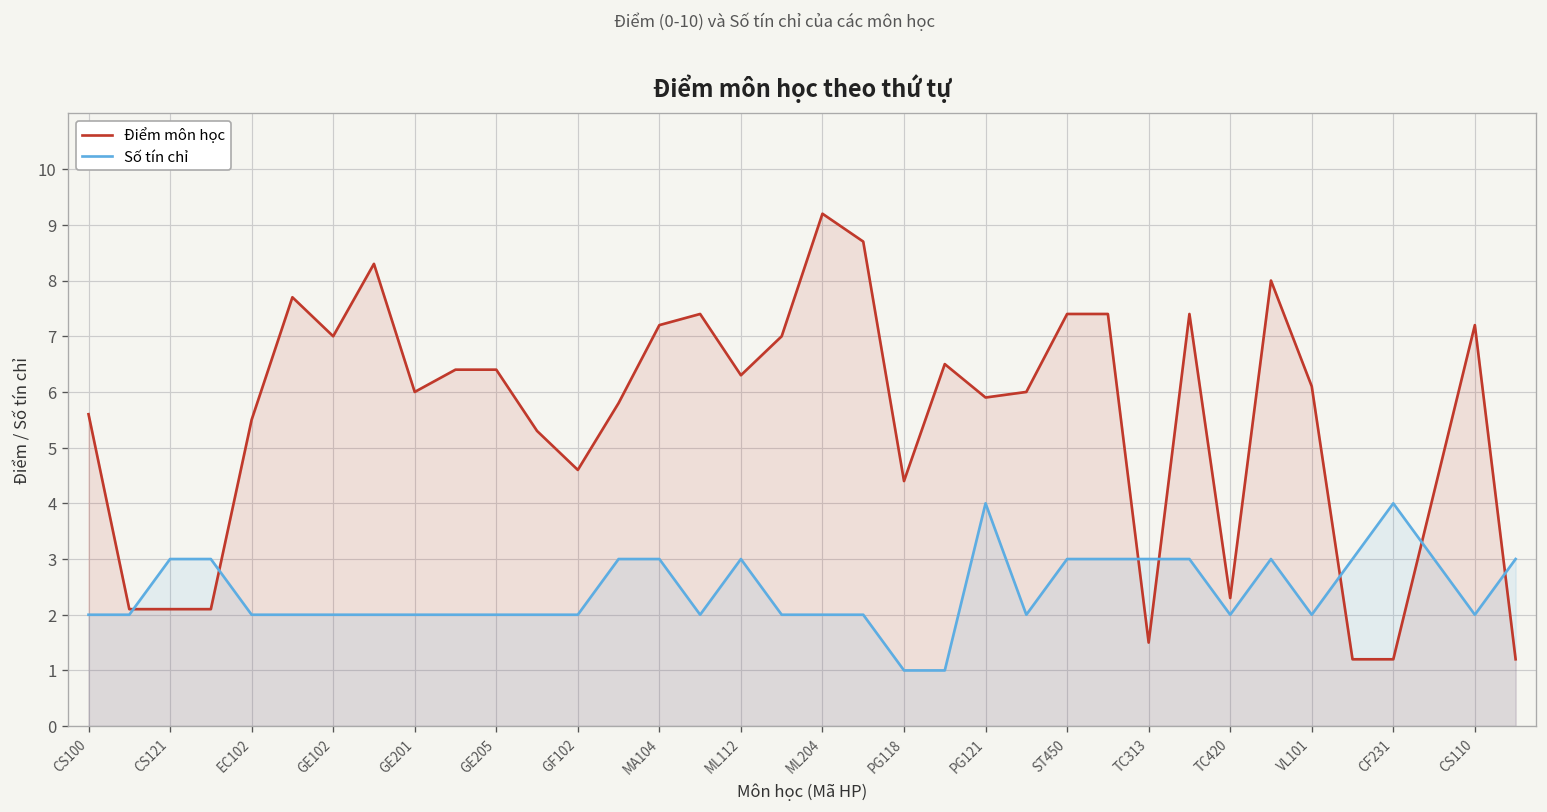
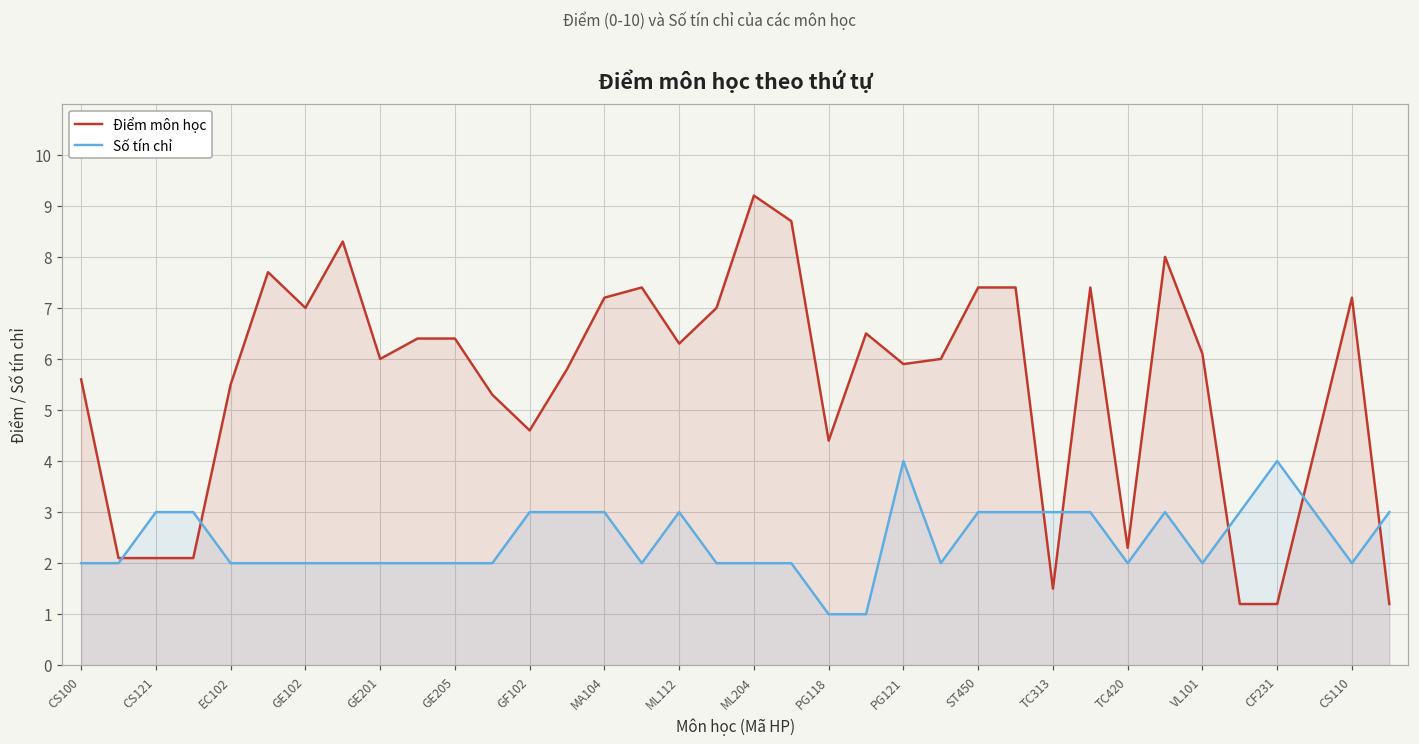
  {
    "Điểm môn học": {
      "CS100": 5.6,
      "CS121": 2.1,
      "EC102": 5.5,
      "GE102": 7,
      "GE201": 6,
      "GE205": 6.4,
      "GF102": 4.6,
      "MA104": 7.2,
      "ML112": 6.3,
      "ML204": 9.2,
      "PG118": 4.4,
      "PG121": 5.9,
      "ST450": 7.4,
      "TC313": 1.5,
      "TC420": 2.3,
      "VL101": 6.1,
      "CF231": 1.2,
      "CS110": 7.2
    },
    "Số tín chỉ": {
      "CS100": 2,
      "CS121": 3,
      "EC102": 2,
      "GE102": 2,
      "GE201": 2,
      "GE205": 2,
-     "GF102": 2,
+     "GF102": 3,
      "MA104": 3,
      "ML112": 3,
      "ML204": 2,
      "PG118": 1,
      "PG121": 4,
      "ST450": 3,
      "TC313": 3,
      "TC420": 2,
      "VL101": 2,
      "CF231": 4,
      "CS110": 2
    }
  }
